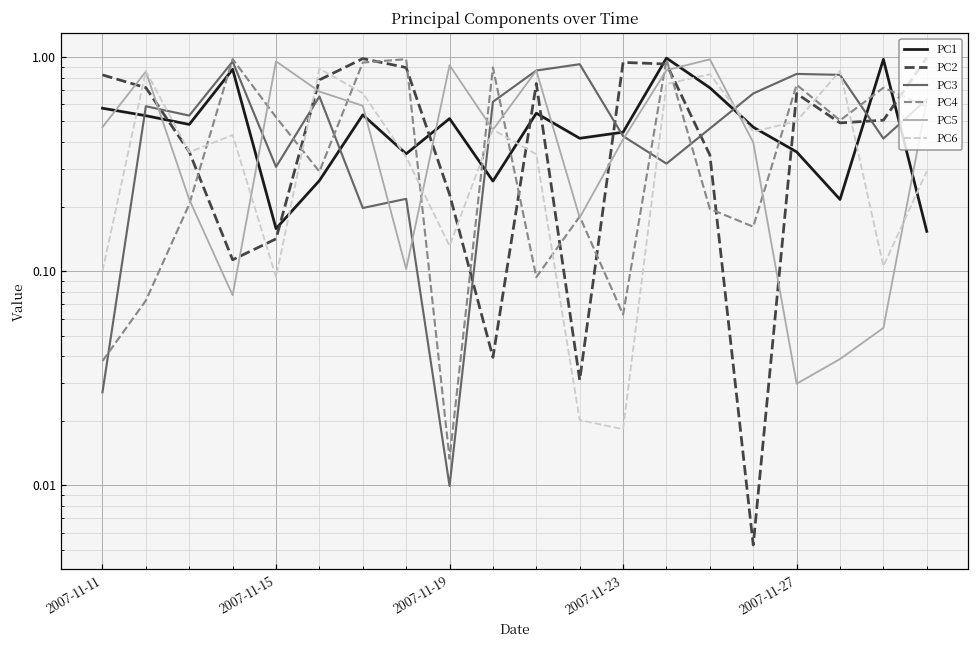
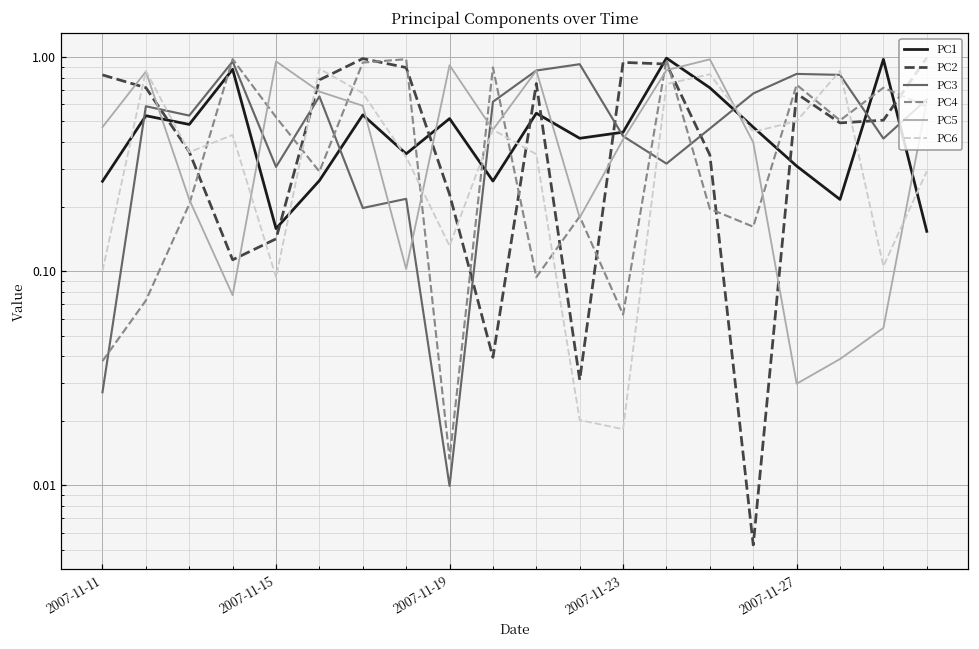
  {
    "PC1": {
-     "2007-11-11": 0.58,
+     "2007-11-11": 0.26,
      "2007-11-15": 0.16,
      "2007-11-19": 0.52,
      "2007-11-23": 0.45,
-     "2007-11-27": 0.36
+     "2007-11-27": 0.31
    }
  }
